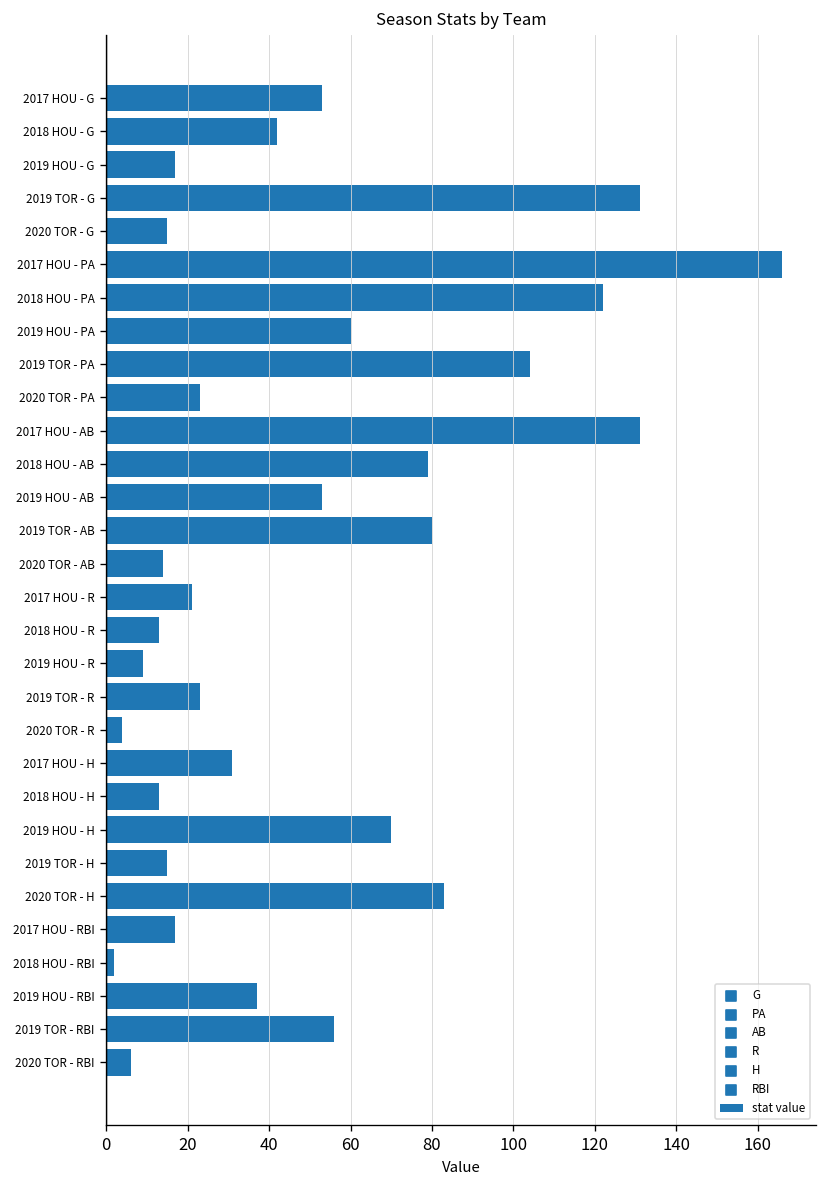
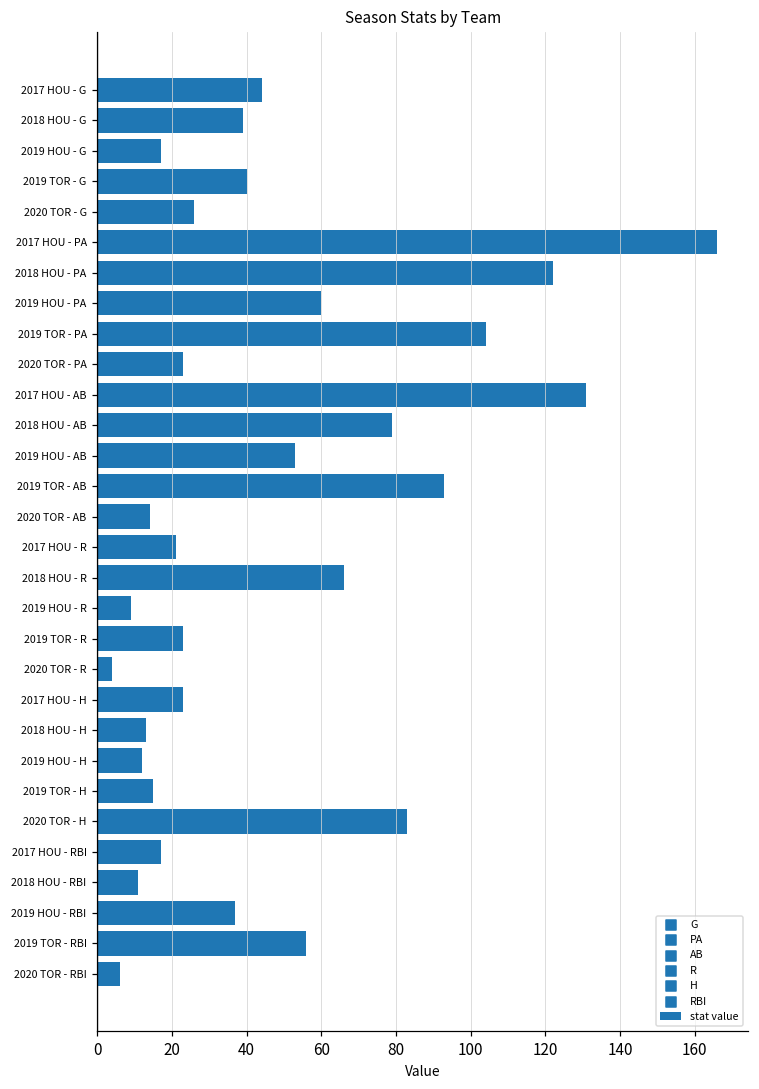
  {
-   "2017 HOU - G": 53,
-   "2018 HOU - G": 42,
+   "2017 HOU - G": 44,
+   "2018 HOU - G": 39,
    "2019 HOU - G": 17,
-   "2019 TOR - G": 131,
-   "2020 TOR - G": 15,
+   "2019 TOR - G": 40,
+   "2020 TOR - G": 26,
    "2017 HOU - PA": 166,
    "2018 HOU - PA": 122,
    "2019 HOU - PA": 60,
    "2019 TOR - PA": 104,
    "2020 TOR - PA": 23,
    "2017 HOU - AB": 131,
    "2018 HOU - AB": 79,
    "2019 HOU - AB": 53,
-   "2019 TOR - AB": 80,
+   "2019 TOR - AB": 93,
    "2020 TOR - AB": 14,
    "2017 HOU - R": 21,
-   "2018 HOU - R": 13,
+   "2018 HOU - R": 66,
    "2019 HOU - R": 9,
    "2019 TOR - R": 23,
    "2020 TOR - R": 4,
-   "2017 HOU - H": 31,
+   "2017 HOU - H": 23,
    "2018 HOU - H": 13,
-   "2019 HOU - H": 70,
+   "2019 HOU - H": 12,
    "2019 TOR - H": 15,
    "2020 TOR - H": 83,
    "2017 HOU - RBI": 17,
-   "2018 HOU - RBI": 2,
+   "2018 HOU - RBI": 11,
    "2019 HOU - RBI": 37,
    "2019 TOR - RBI": 56,
    "2020 TOR - RBI": 6
  }
